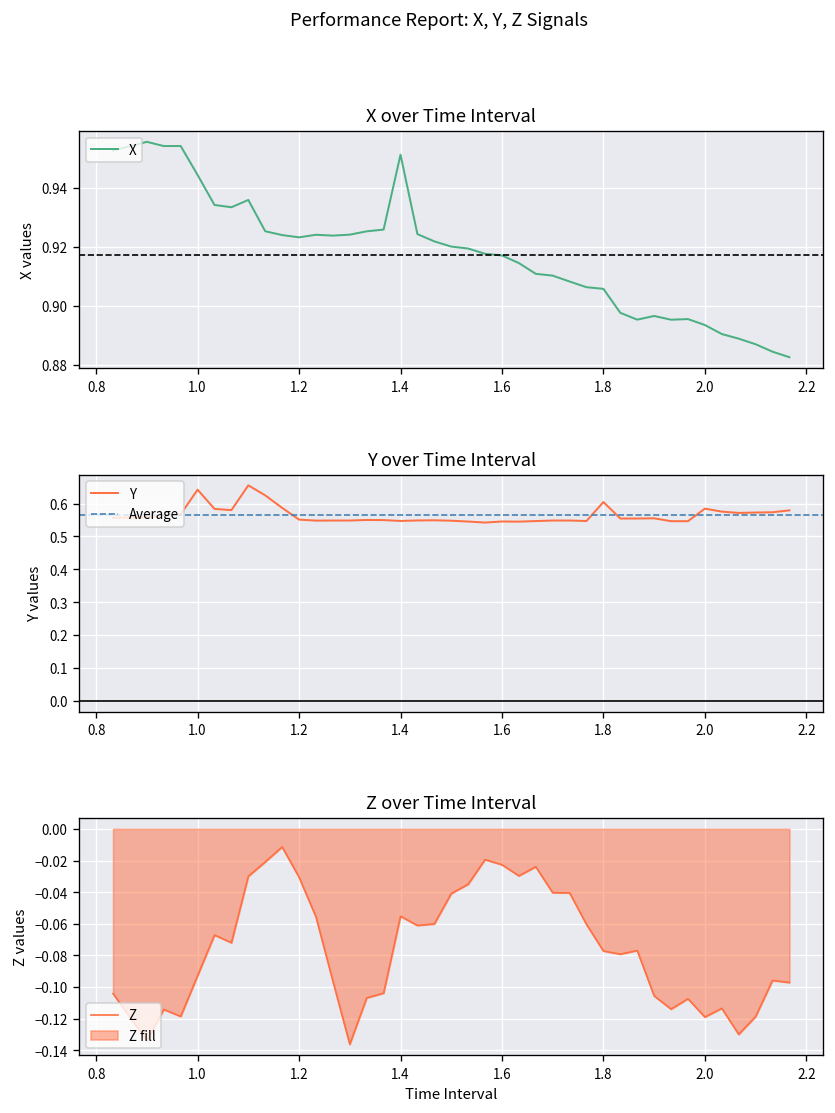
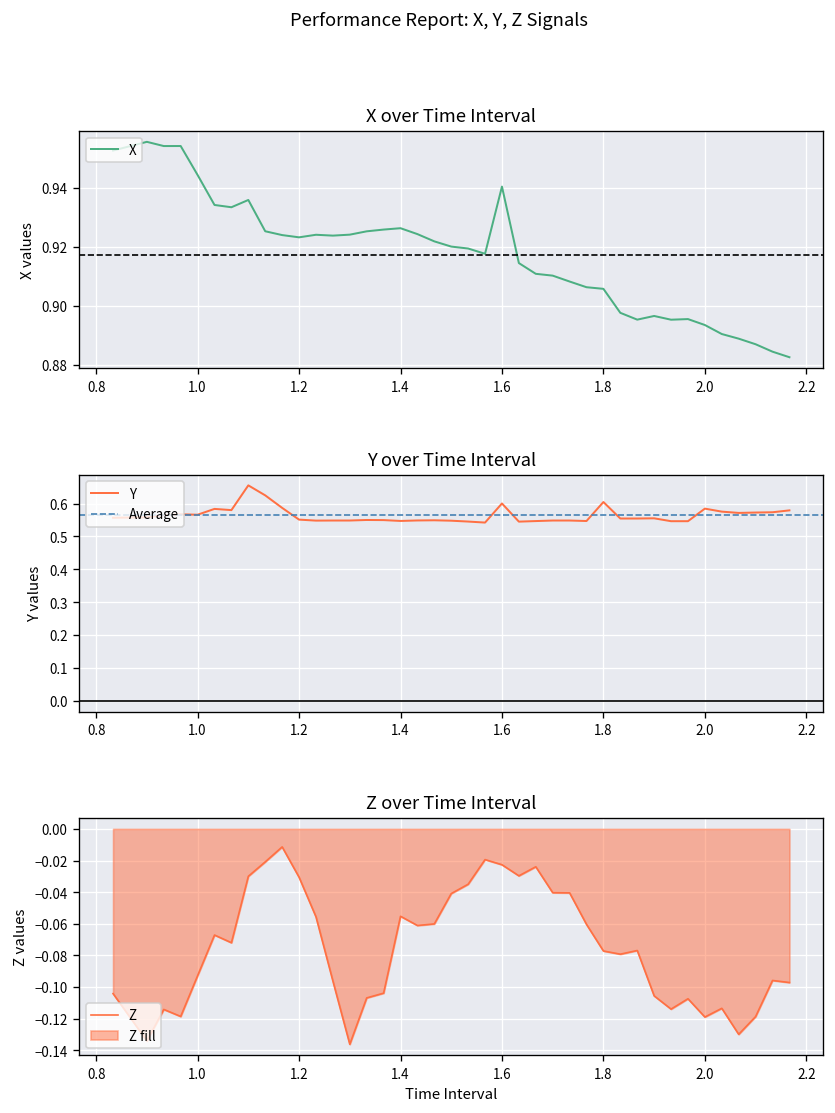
  {
    "X over Time Interval": {
      "1.0": 0.944,
      "1.2": 0.923,
-     "1.4": 0.951,
-     "1.6": 0.917,
+     "1.4": 0.926,
+     "1.6": 0.940,
      "1.8": 0.906,
      "2.0": 0.893
    },
    "Y over Time Interval": {
-     "1.0": 0.64,
+     "1.0": 0.57,
      "1.2": 0.55,
      "1.4": 0.55,
-     "1.6": 0.55,
+     "1.6": 0.60,
      "1.8": 0.60,
      "2.0": 0.58
    }
  }
